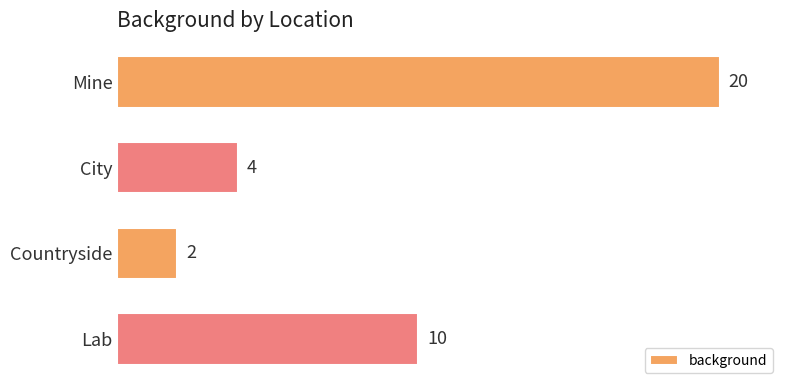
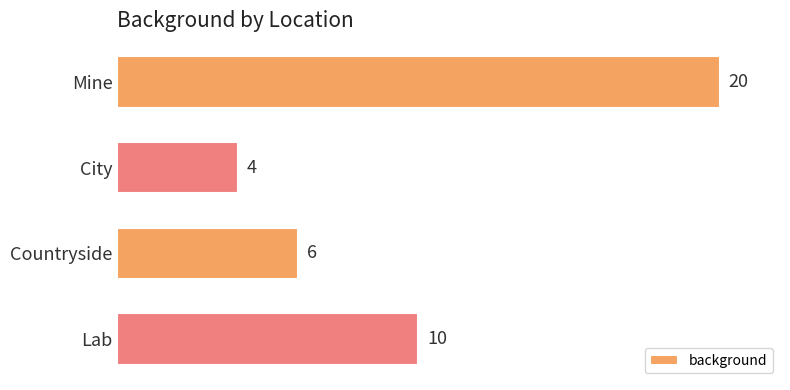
  {
    "Mine": 20,
    "City": 4,
-   "Countryside": 2,
+   "Countryside": 6,
    "Lab": 10
  }
